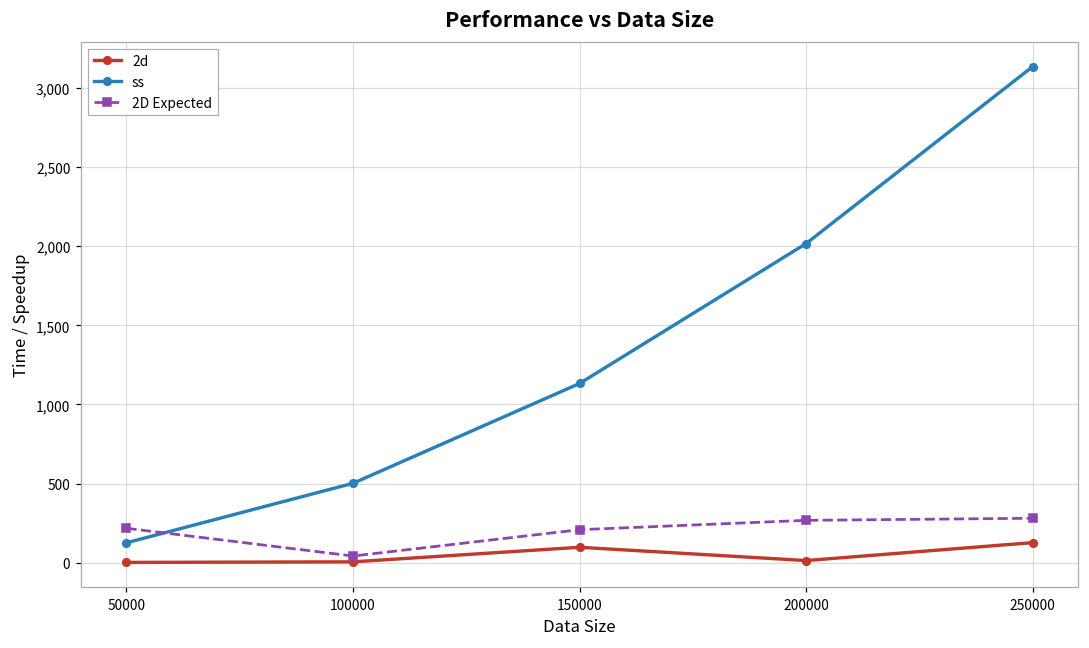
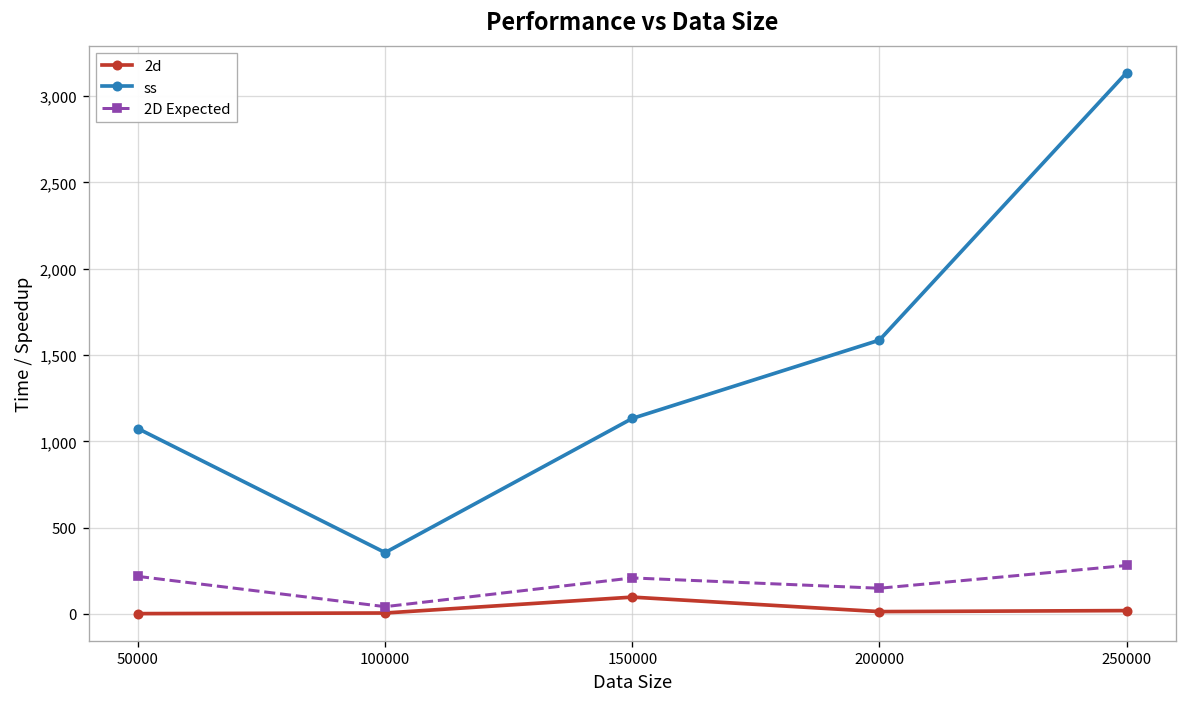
  {
    "2d": {
      "50000": "0",
      "100000": "10",
      "150000": "100",
      "200000": "10",
-     "250000": "130"
+     "250000": "20"
    },
    "ss": {
-     "50000": "130",
-     "100000": "500",
+     "50000": "1,070",
+     "100000": "360",
      "150000": "1,130",
-     "200000": "2,020",
+     "200000": "1,590",
      "250000": "3,140"
    },
    "2D Expected": {
      "50000": "220",
      "100000": "40",
      "150000": "210",
-     "200000": "270",
+     "200000": "150",
      "250000": "280"
    }
  }
